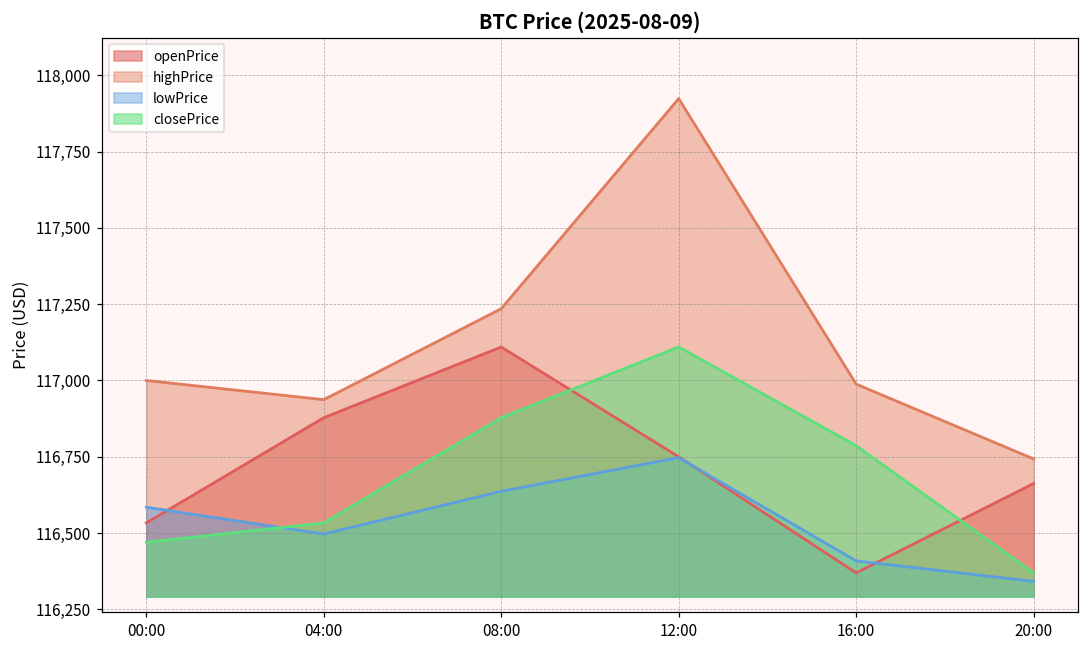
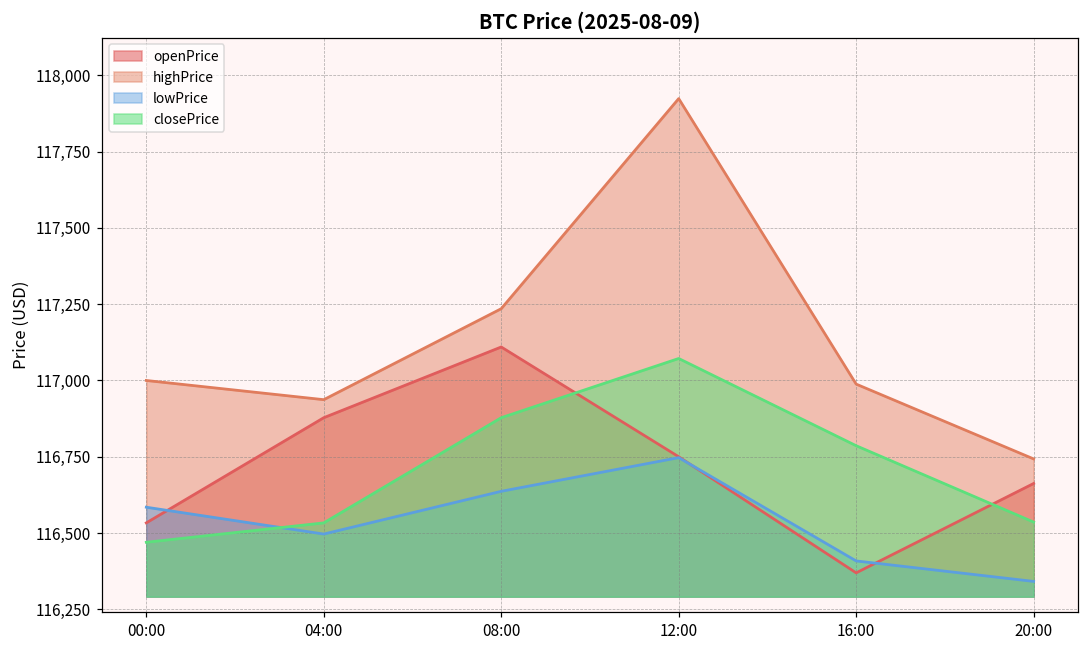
  {
    "lowPrice": {
      "00:00": "116,580",
      "04:00": "116,500",
      "08:00": "116,640",
      "16:00": "116,410",
      "20:00": "116,340"
    },
    "closePrice": {
      "00:00": "116,470",
      "04:00": "116,530",
      "08:00": "116,880",
-     "12:00": "117,110",
+     "12:00": "117,070",
      "16:00": "116,790",
-     "20:00": "116,370"
+     "20:00": "116,540"
    }
  }
